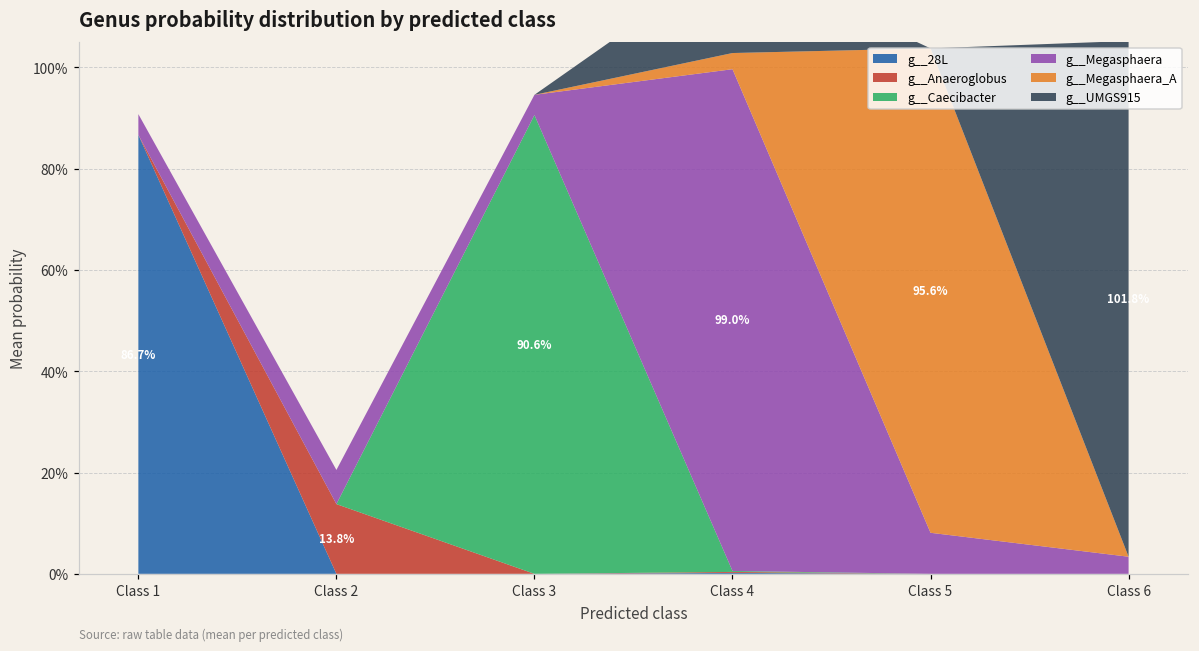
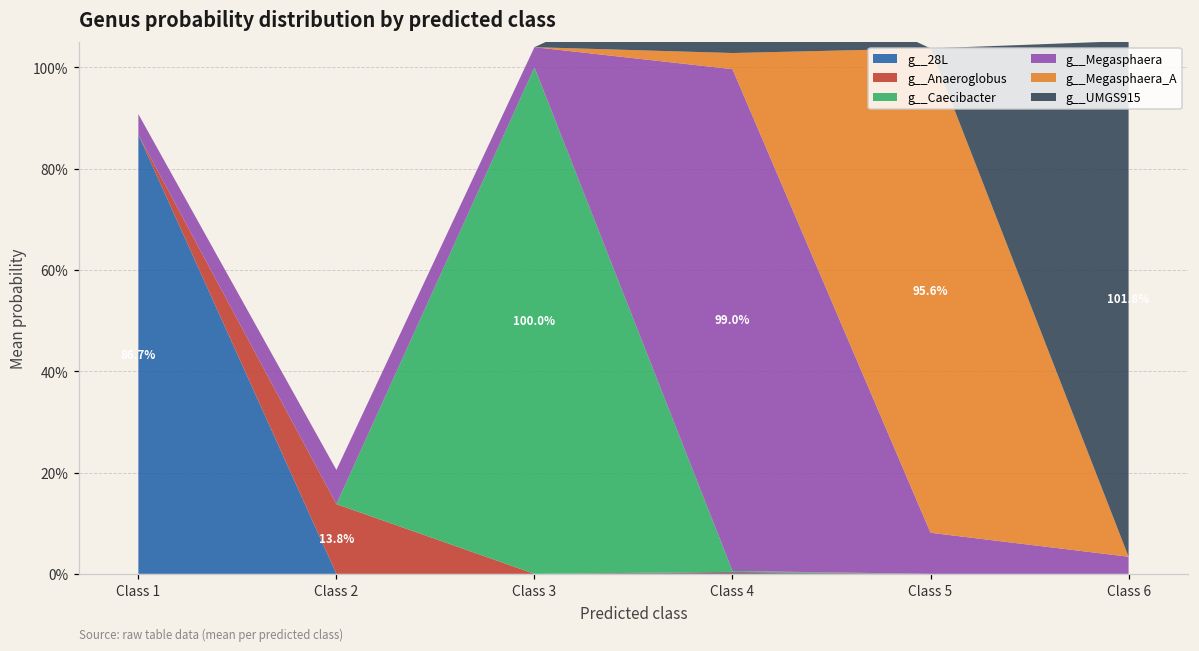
  {
    "g__28L": {
      "Class 2": "0%"
    },
    "g__Caecibacter": {
-     "Class 3": "90.6%"
+     "Class 3": "100.0%"
    },
    "g__Megasphaera": {
      "Class 4": "99%",
      "Class 5": "8%"
    },
    "g__Megasphaera_A": {
      "Class 4": "3%"
    },
    "g__UMGS915": {
      "Class 6": "102%"
    }
  }
